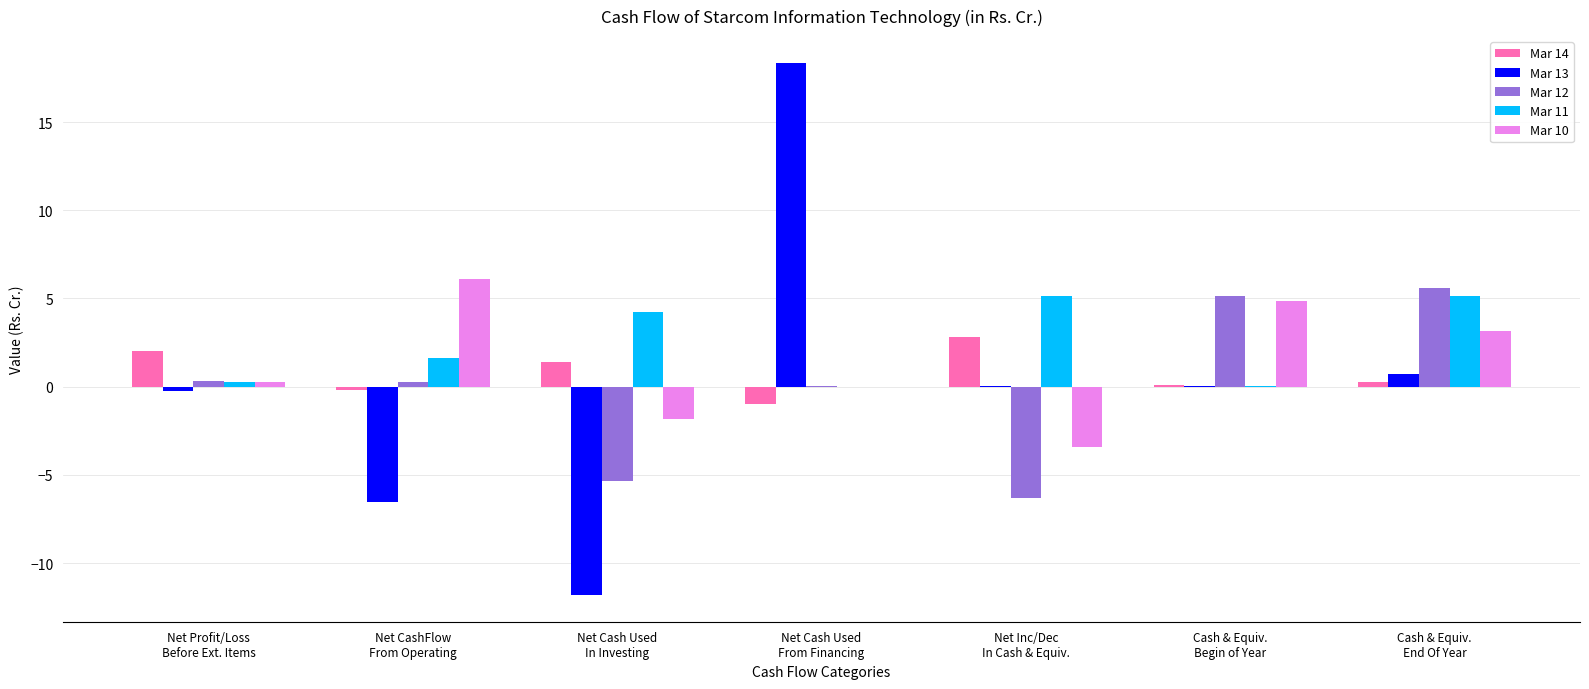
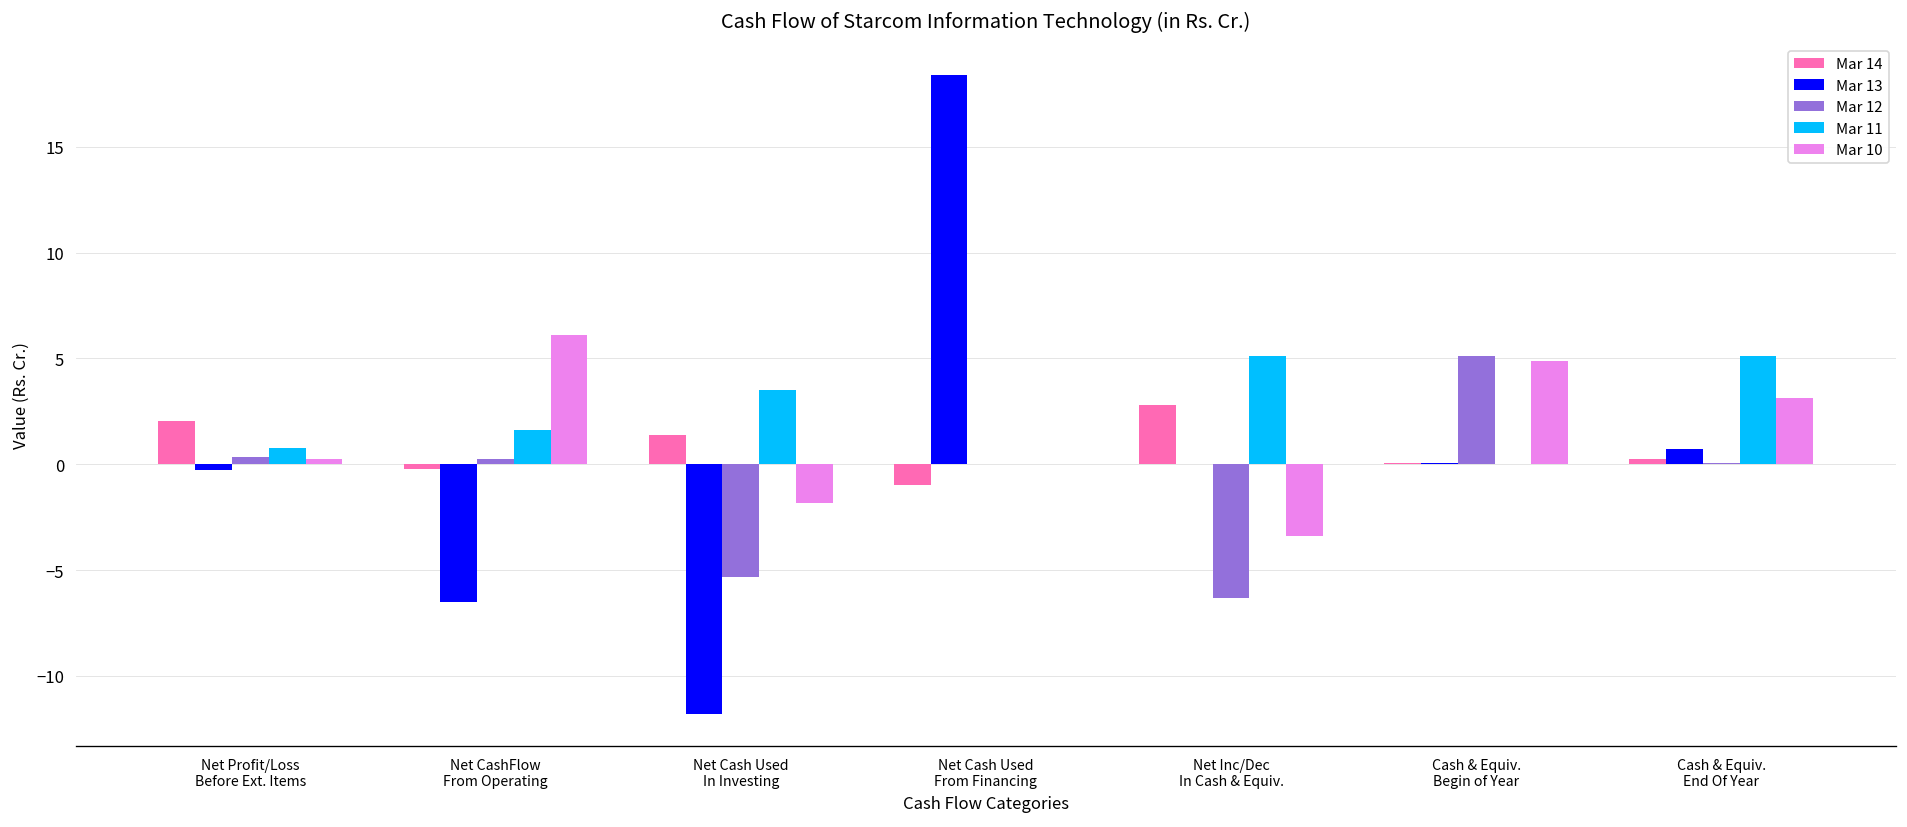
  {
    "Mar 14": {
      "Net Profit/Loss Before Ext. Items": 2.0,
      "Net CashFlow From Operating": -0.2,
      "Net Cash Used In Investing": 1.4,
      "Net Cash Used From Financing": -1.0,
      "Net Inc/Dec In Cash & Equiv.": 2.8,
      "Cash & Equiv. End Of Year": 0.3
    },
    "Mar 13": {
      "Net Profit/Loss Before Ext. Items": -0.3,
      "Net CashFlow From Operating": -6.5,
      "Net Cash Used In Investing": -11.8,
      "Net Cash Used From Financing": 18.4,
      "Cash & Equiv. End Of Year": 0.7
    },
    "Mar 12": {
      "Net Profit/Loss Before Ext. Items": 0.3,
      "Net CashFlow From Operating": 0.3,
      "Net Cash Used In Investing": -5.4,
      "Net Inc/Dec In Cash & Equiv.": -6.3,
      "Cash & Equiv. Begin of Year": 5.1,
-     "Cash & Equiv. End Of Year": 5.6
+     "Cash & Equiv. End Of Year": 0.1
    },
    "Mar 11": {
-     "Net Profit/Loss Before Ext. Items": 0.3,
+     "Net Profit/Loss Before Ext. Items": 0.8,
      "Net CashFlow From Operating": 1.6,
-     "Net Cash Used In Investing": 4.2,
+     "Net Cash Used In Investing": 3.5,
      "Net Cash Used From Financing": 0.0,
      "Net Inc/Dec In Cash & Equiv.": 5.1,
      "Cash & Equiv. End Of Year": 5.1
    },
    "Mar 10": {
      "Net Profit/Loss Before Ext. Items": 0.3,
      "Net CashFlow From Operating": 6.1,
      "Net Cash Used In Investing": -1.8,
      "Net Cash Used From Financing": 0.0,
      "Net Inc/Dec In Cash & Equiv.": -3.4,
      "Cash & Equiv. Begin of Year": 4.9,
      "Cash & Equiv. End Of Year": 3.1
    }
  }
